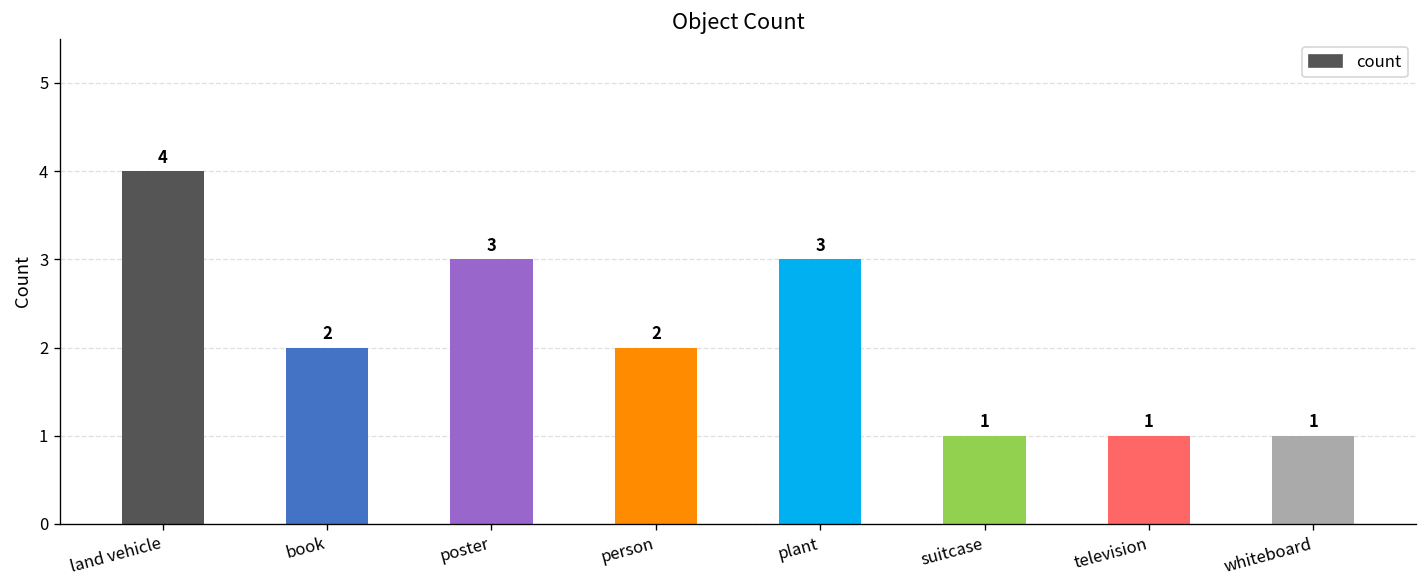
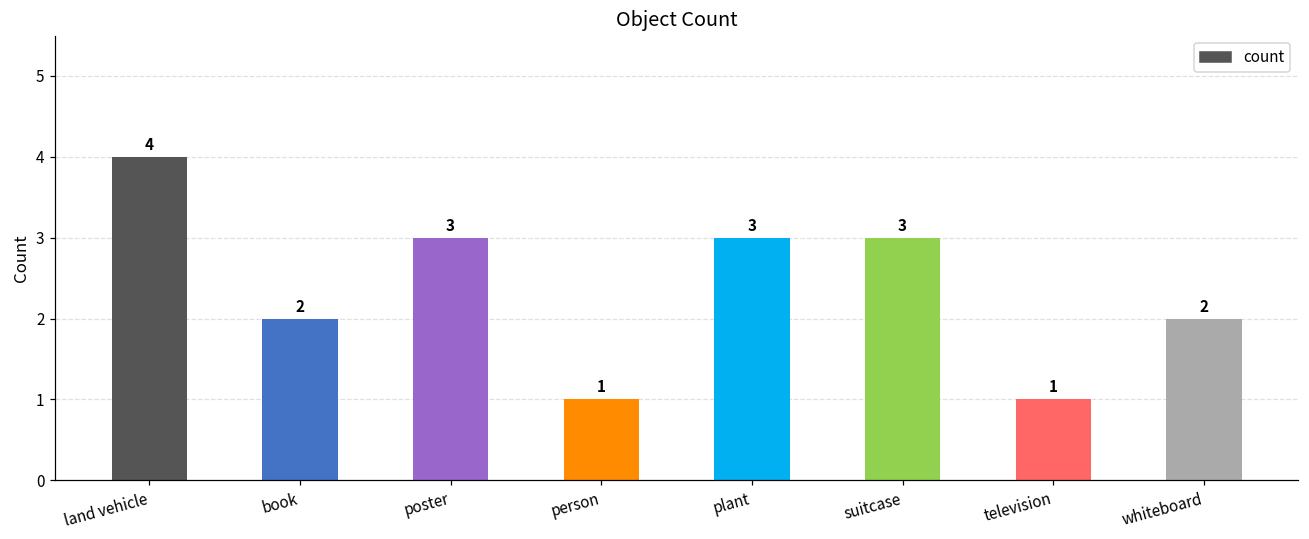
  {
    "land vehicle": 4,
    "book": 2,
    "poster": 3,
-   "person": 2,
+   "person": 1,
    "plant": 3,
-   "suitcase": 1,
+   "suitcase": 3,
    "television": 1,
-   "whiteboard": 1
+   "whiteboard": 2
  }
